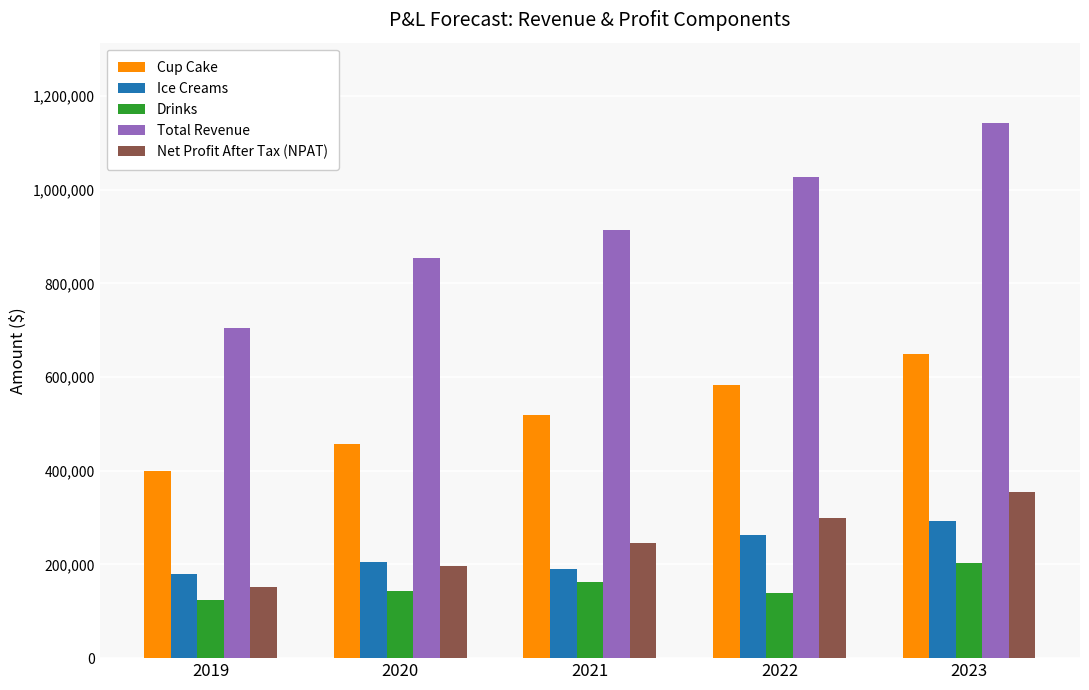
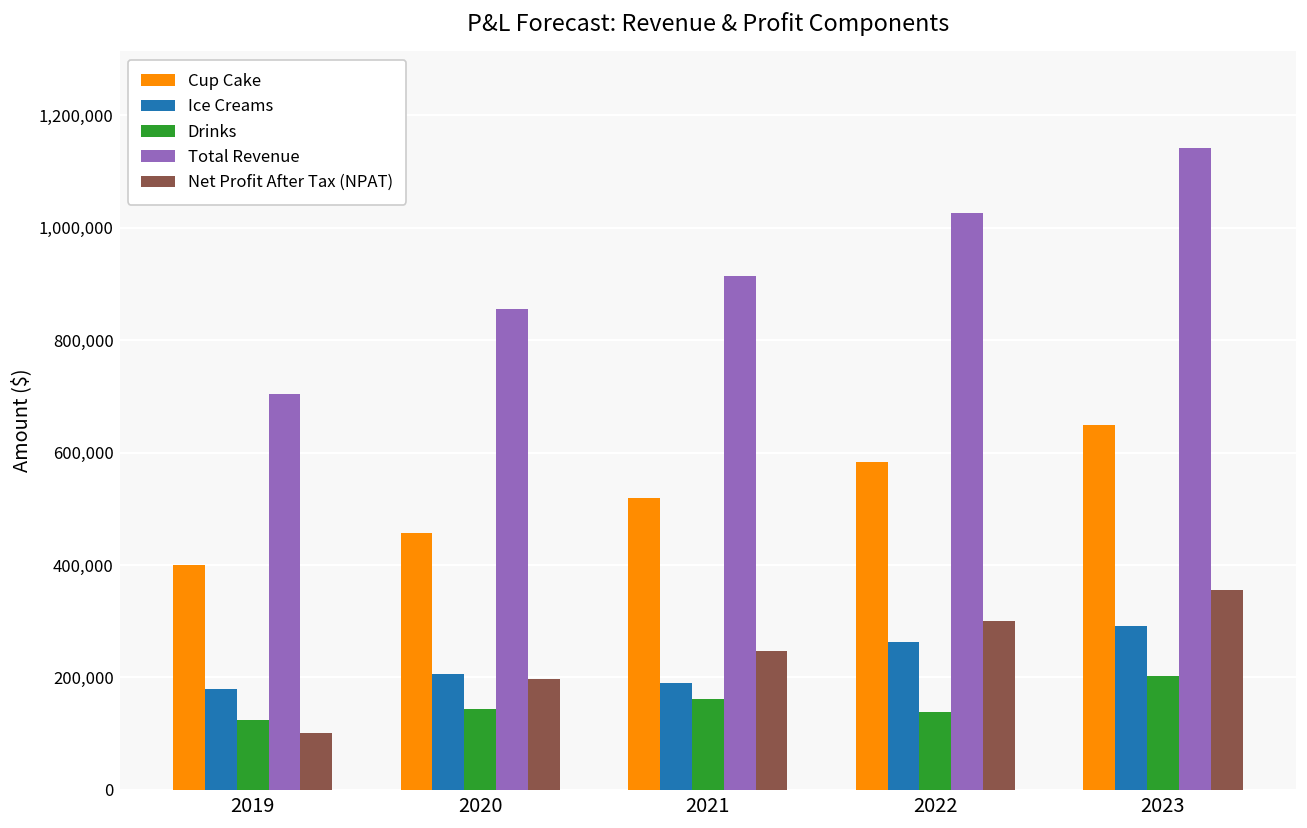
  {
    "Cup Cake": {
      "2019": "400,000",
      "2020": "460,000",
      "2021": "520,000",
      "2022": "580,000",
      "2023": "650,000"
    },
    "Ice Creams": {
      "2019": "180,000",
      "2020": "210,000",
      "2021": "190,000",
      "2022": "260,000",
      "2023": "290,000"
    },
    "Drinks": {
      "2019": "130,000",
      "2020": "140,000",
      "2021": "160,000",
      "2022": "140,000",
      "2023": "200,000"
    },
    "Total Revenue": {
      "2019": "710,000",
      "2020": "860,000",
      "2021": "910,000",
      "2022": "1,030,000",
      "2023": "1,140,000"
    },
    "Net Profit After Tax (NPAT)": {
-     "2019": "150,000",
+     "2019": "100,000",
      "2020": "200,000",
      "2021": "250,000",
      "2022": "300,000",
      "2023": "360,000"
    }
  }
